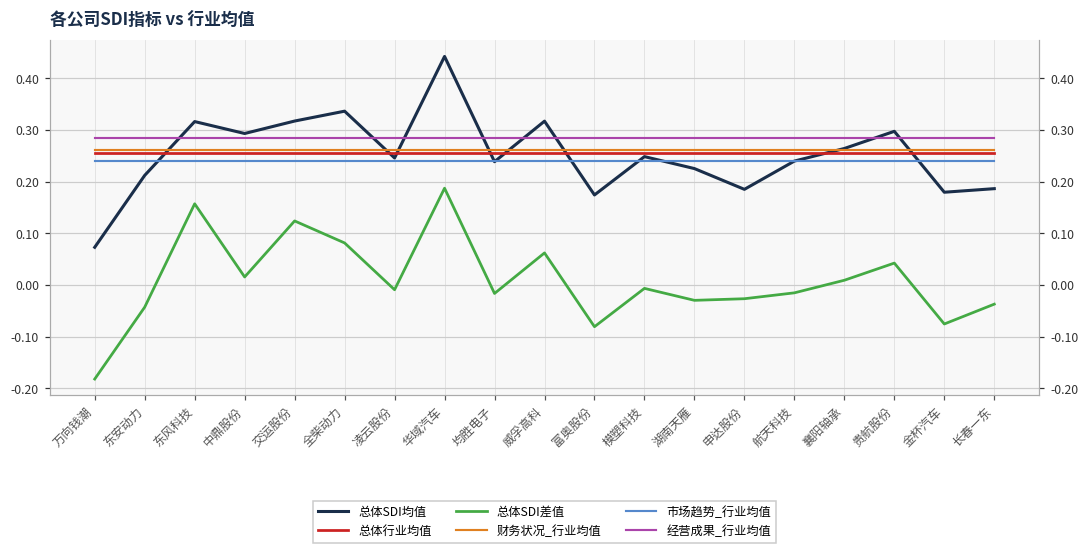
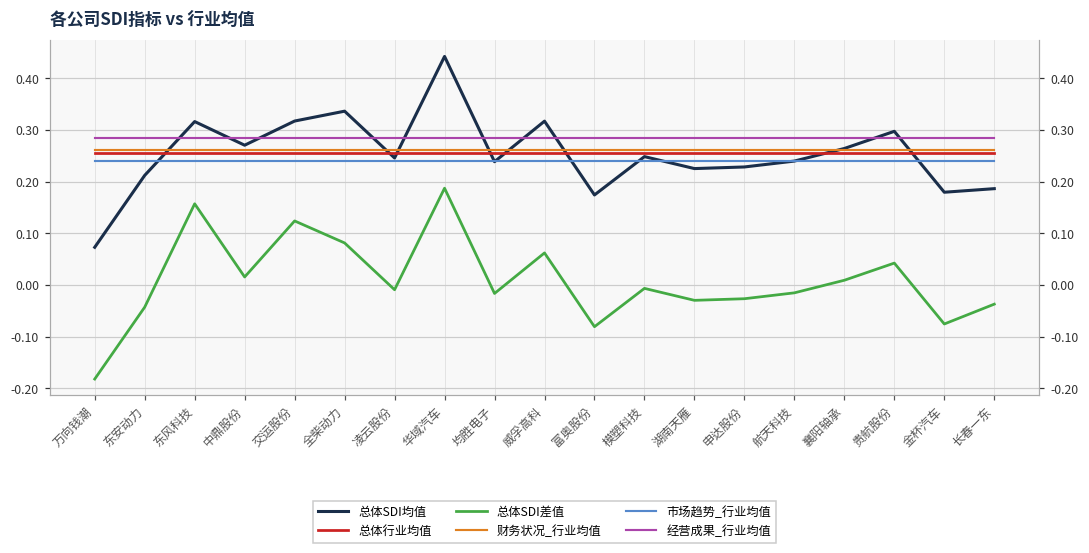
  {
    "总体SDI均值": {
      "万向钱潮": 0.07,
      "东安动力": 0.21,
      "东风科技": 0.32,
-     "中鼎股份": 0.29,
+     "中鼎股份": 0.27,
      "交运股份": 0.32,
      "全柴动力": 0.34,
      "华域汽车": 0.44,
      "威孚高科": 0.32,
      "富奥股份": 0.17,
      "模塑科技": 0.25,
      "湖南天雁": 0.23,
-     "申达股份": 0.19,
+     "申达股份": 0.23,
      "贵航股份": 0.30,
      "金杯汽车": 0.18,
      "长春一东": 0.19
    },
    "总体行业均值": {
      "万向钱潮": 0.25,
      "东安动力": 0.25,
      "东风科技": 0.25,
      "中鼎股份": 0.25,
      "交运股份": 0.25,
      "全柴动力": 0.25,
      "凌云股份": 0.25,
      "华域汽车": 0.25,
      "均胜电子": 0.25,
      "威孚高科": 0.25,
      "富奥股份": 0.25,
      "模塑科技": 0.25,
      "湖南天雁": 0.25,
      "申达股份": 0.25,
      "航天科技": 0.25,
      "襄阳轴承": 0.25,
      "贵航股份": 0.25,
      "金杯汽车": 0.25,
      "长春一东": 0.25
    },
    "总体SDI差值": {
      "万向钱潮": -0.18,
      "东安动力": -0.04,
      "东风科技": 0.16,
      "中鼎股份": 0.02,
      "交运股份": 0.12,
      "全柴动力": 0.08,
      "凌云股份": -0.01,
      "华域汽车": 0.19,
      "均胜电子": -0.02,
      "威孚高科": 0.06,
      "富奥股份": -0.08,
      "模塑科技": -0.01,
      "湖南天雁": -0.03,
      "申达股份": -0.03,
      "航天科技": -0.02,
      "襄阳轴承": 0.01,
      "贵航股份": 0.04,
      "金杯汽车": -0.08,
      "长春一东": -0.04
    },
    "财务状况_行业均值": {
      "万向钱潮": 0.26,
      "东安动力": 0.26,
      "东风科技": 0.26,
      "中鼎股份": 0.26,
      "交运股份": 0.26,
      "全柴动力": 0.26,
      "凌云股份": 0.26,
      "华域汽车": 0.26,
      "均胜电子": 0.26,
      "威孚高科": 0.26,
      "富奥股份": 0.26,
      "模塑科技": 0.26,
      "湖南天雁": 0.26,
      "申达股份": 0.26,
      "航天科技": 0.26,
      "贵航股份": 0.26,
      "金杯汽车": 0.26,
      "长春一东": 0.26
    },
    "市场趋势_行业均值": {
      "万向钱潮": 0.24,
      "东安动力": 0.24,
      "东风科技": 0.24,
      "中鼎股份": 0.24,
      "交运股份": 0.24,
      "全柴动力": 0.24,
      "华域汽车": 0.24,
      "威孚高科": 0.24,
      "富奥股份": 0.24,
      "模塑科技": 0.24,
      "湖南天雁": 0.24,
      "申达股份": 0.24,
      "襄阳轴承": 0.24,
      "贵航股份": 0.24,
      "金杯汽车": 0.24,
      "长春一东": 0.24
    },
    "经营成果_行业均值": {
      "万向钱潮": 0.28,
      "东安动力": 0.28,
      "东风科技": 0.28,
      "中鼎股份": 0.28,
      "交运股份": 0.28,
      "全柴动力": 0.28,
      "凌云股份": 0.28,
      "华域汽车": 0.28,
      "均胜电子": 0.28,
      "威孚高科": 0.28,
      "富奥股份": 0.28,
      "模塑科技": 0.28,
      "湖南天雁": 0.28,
      "申达股份": 0.28,
      "航天科技": 0.28,
      "襄阳轴承": 0.28,
      "贵航股份": 0.28,
      "金杯汽车": 0.28,
      "长春一东": 0.28
    }
  }
